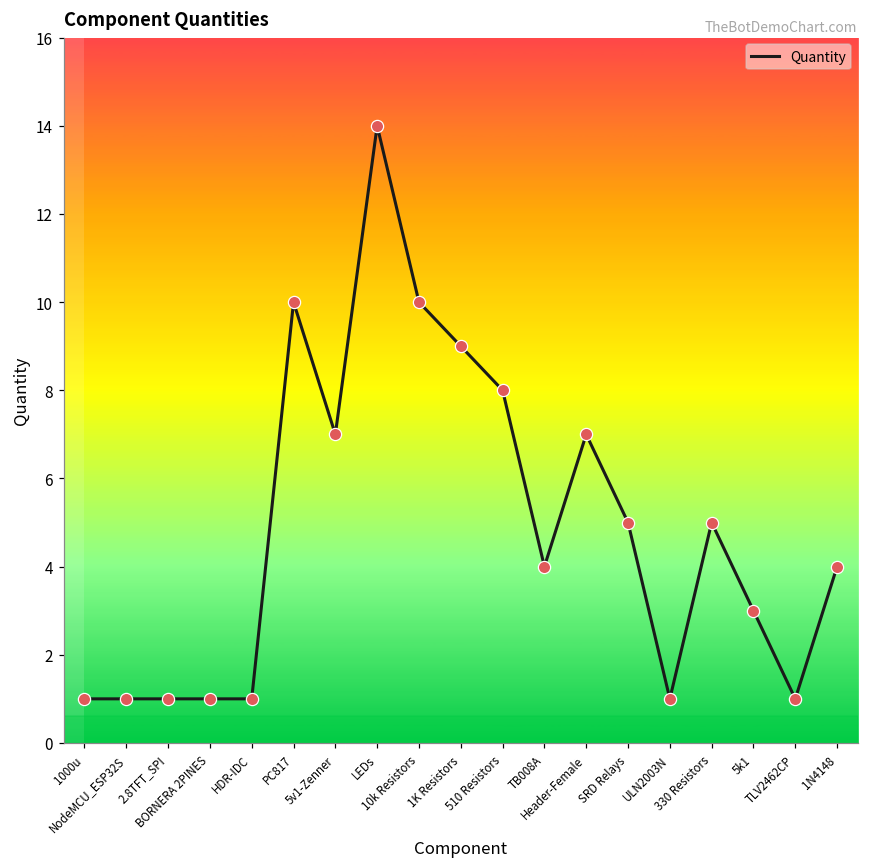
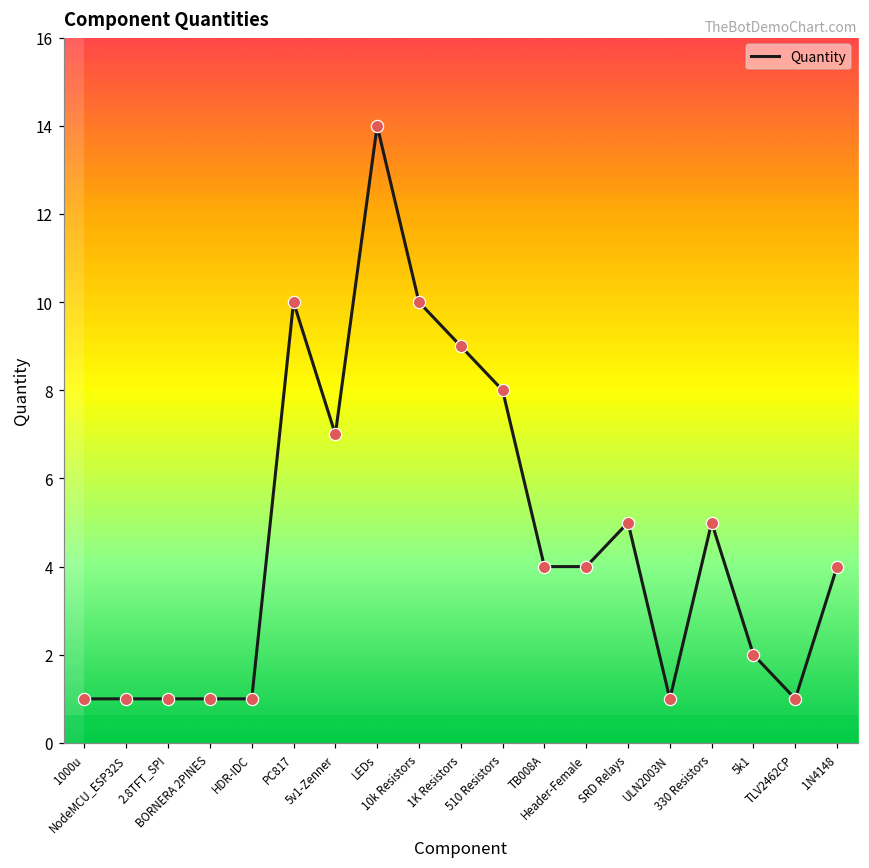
  {
    "1000u": 1,
    "NodeMCU_ESP32S": 1,
    "2.8TFT_SPI": 1,
    "BORNERA 2PINES": 1,
    "HDR-IDC": 1,
    "PC817": 10,
    "5v1-Zenner": 7,
    "LEDs": 14,
    "10k Resistors": 10,
    "1K Resistors": 9,
    "510 Resistors": 8,
    "TB008A": 4,
-   "Header-Female": 7,
+   "Header-Female": 4,
    "SRD Relays": 5,
    "ULN2003N": 1,
    "330 Resistors": 5,
-   "5k1": 3,
+   "5k1": 2,
    "TLV2462CP": 1,
    "1N4148": 4
  }
